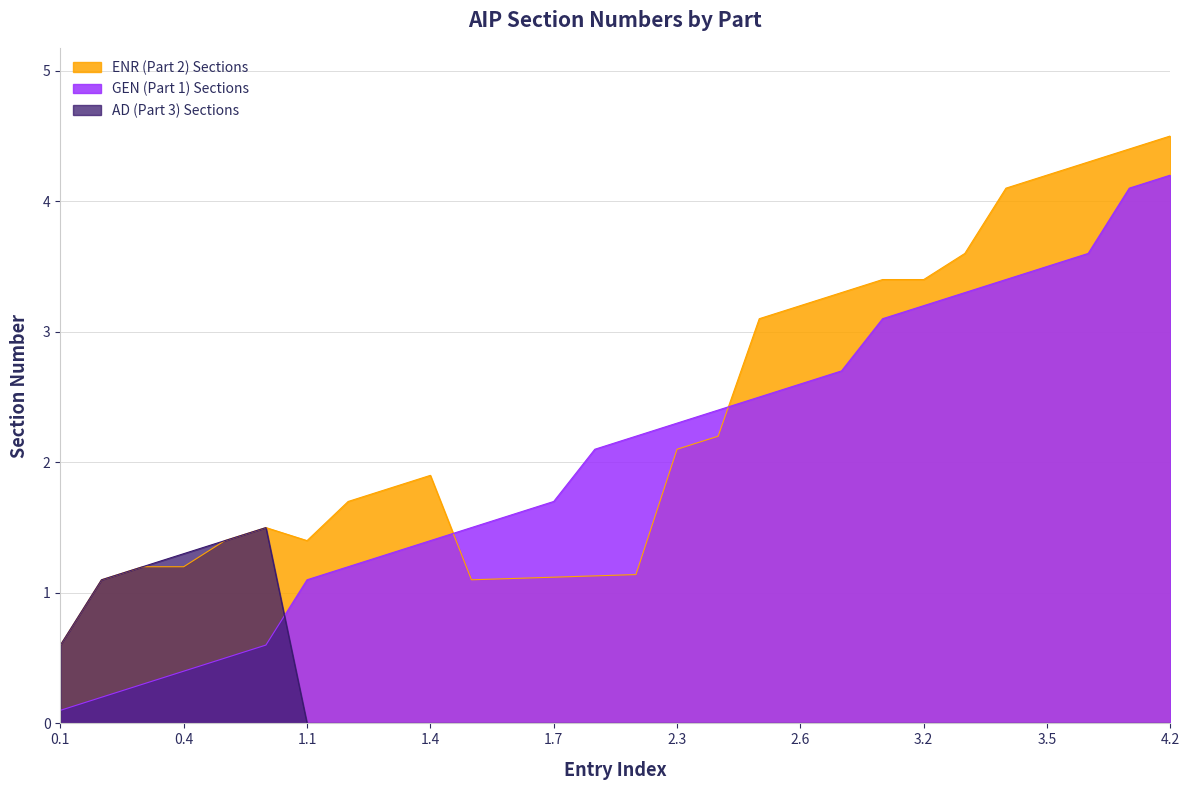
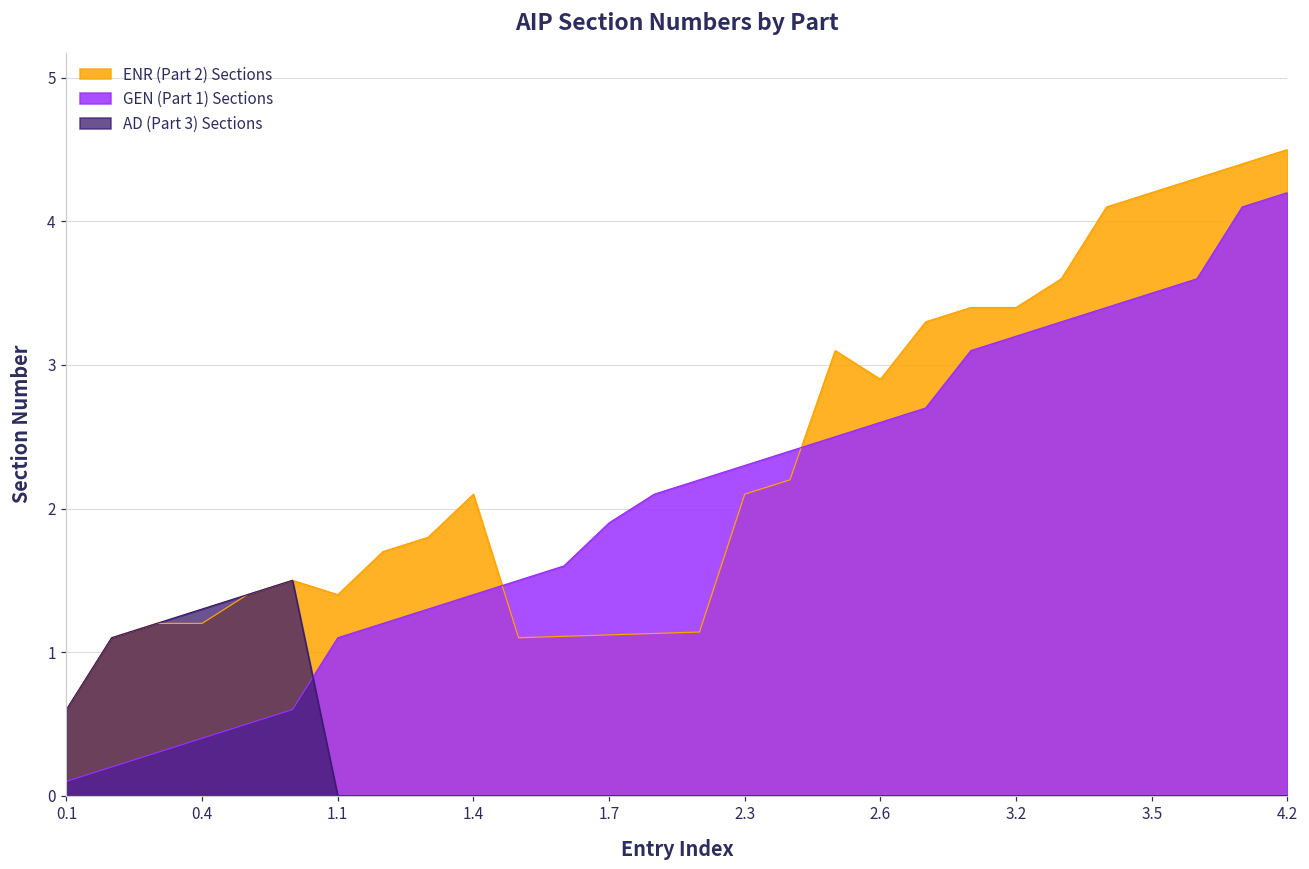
  {
    "ENR (Part 2) Sections": {
      "0.4": 1.2,
      "1.1": 1.4,
-     "1.4": 1.9,
+     "1.4": 2.1,
      "1.7": 1.12,
      "2.3": 2.1,
-     "2.6": 3.2,
+     "2.6": 2.9,
      "3.2": 3.4,
      "3.5": 4.2,
      "4.2": 4.5
    },
    "GEN (Part 1) Sections": {
      "0.1": 0.1,
      "0.4": 0.4,
      "1.1": 1.1,
      "1.4": 1.4,
-     "1.7": 1.7,
+     "1.7": 1.9,
      "2.3": 2.3,
      "2.6": 2.6,
      "3.2": 3.2,
      "3.5": 3.5,
      "4.2": 4.2
    },
    "AD (Part 3) Sections": {
      "0.4": 1.3,
      "1.1": 0.0,
      "1.4": 0.0,
      "1.7": 0.0,
      "2.3": 0.0,
      "2.6": 0.0,
      "3.2": 0.0,
      "3.5": 0.0,
      "4.2": 0.0
    }
  }
